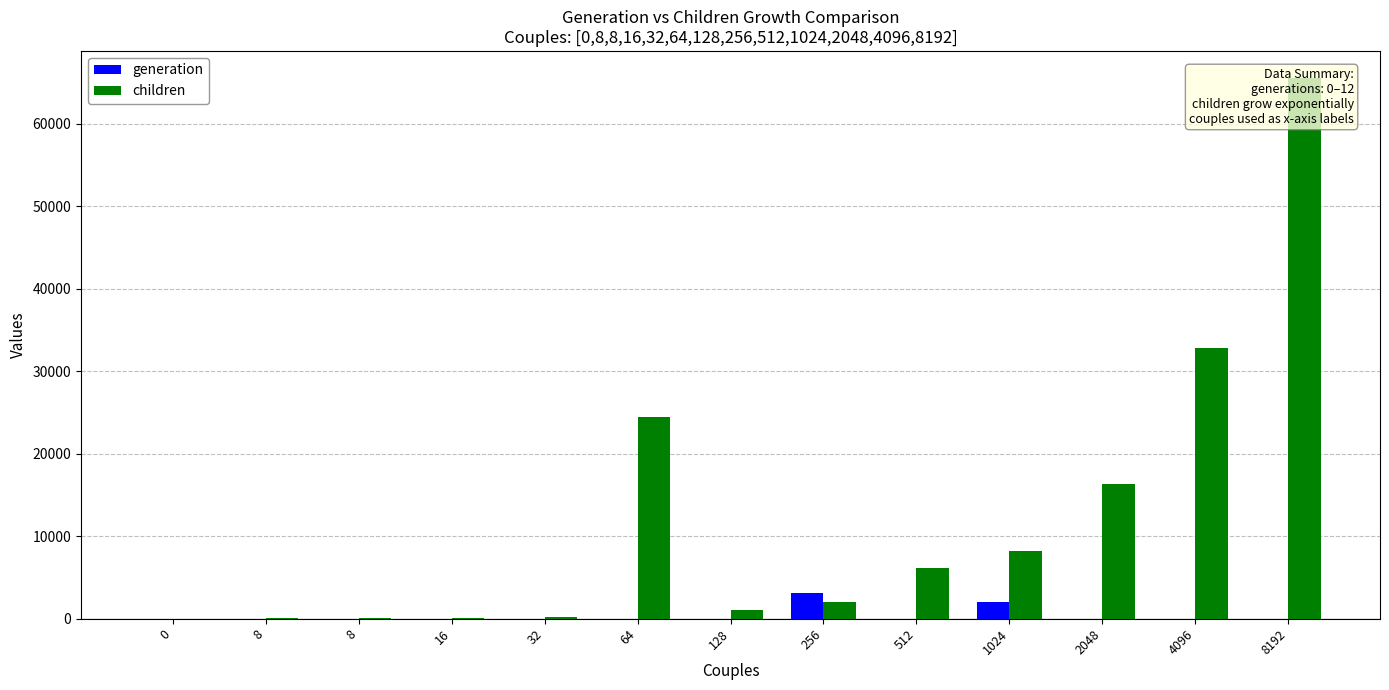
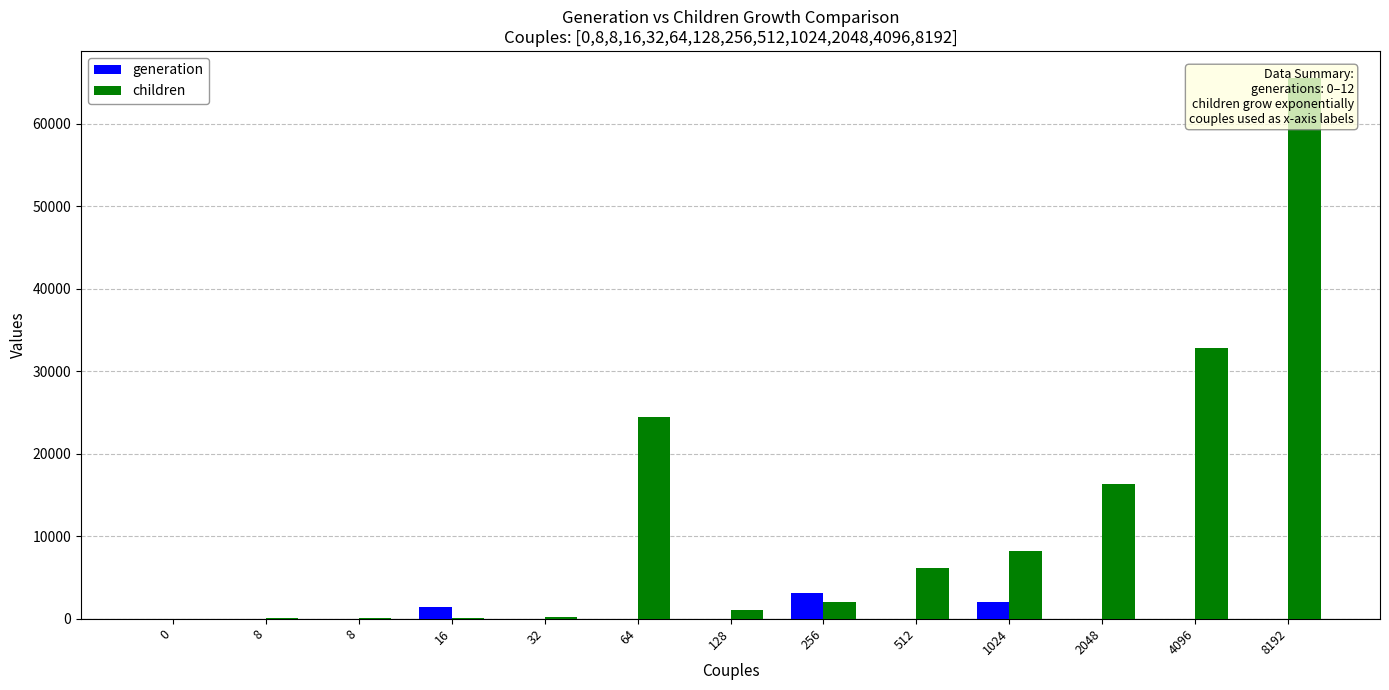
  {
    "generation": {
      "0": 0,
-     "16": 0,
+     "16": 1000,
      "256": 3000,
      "1024": 2000
    },
    "children": {
      "0": 0,
      "64": 24000,
      "128": 1000,
      "256": 2000,
      "512": 6000,
      "1024": 8000,
      "2048": 16000,
      "4096": 33000
    }
  }
